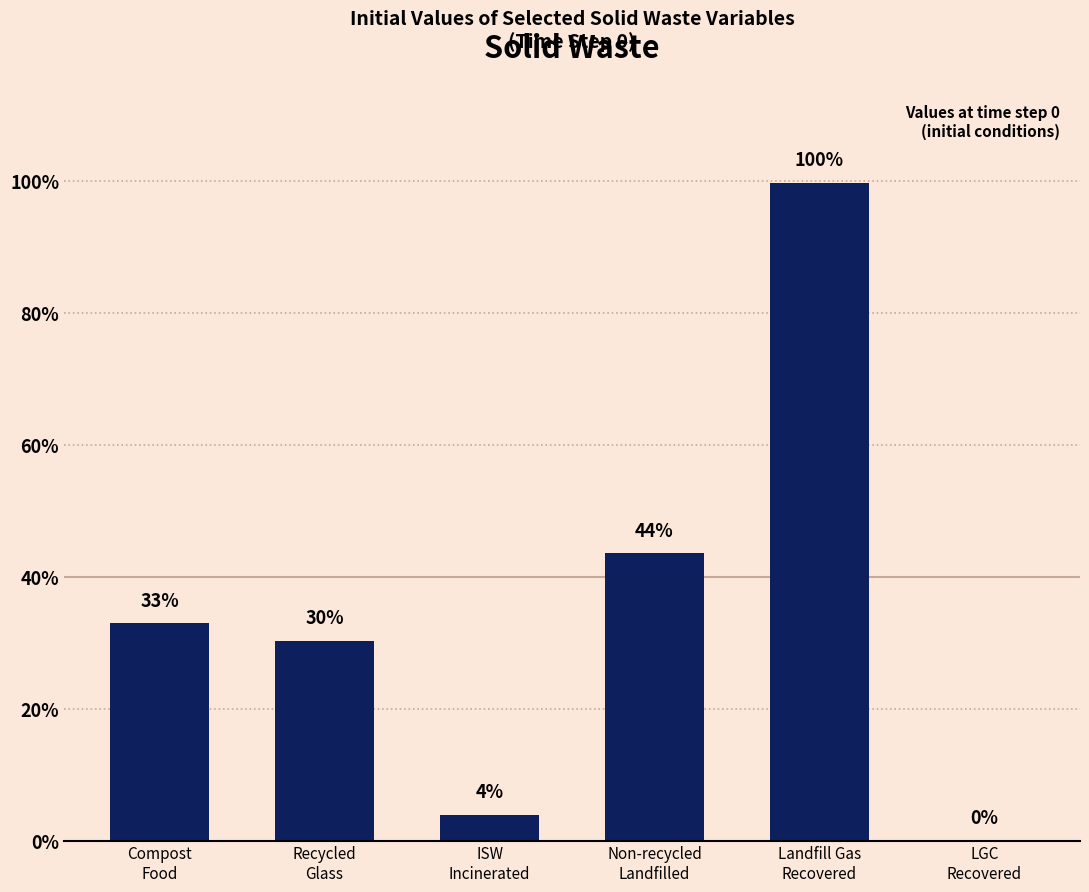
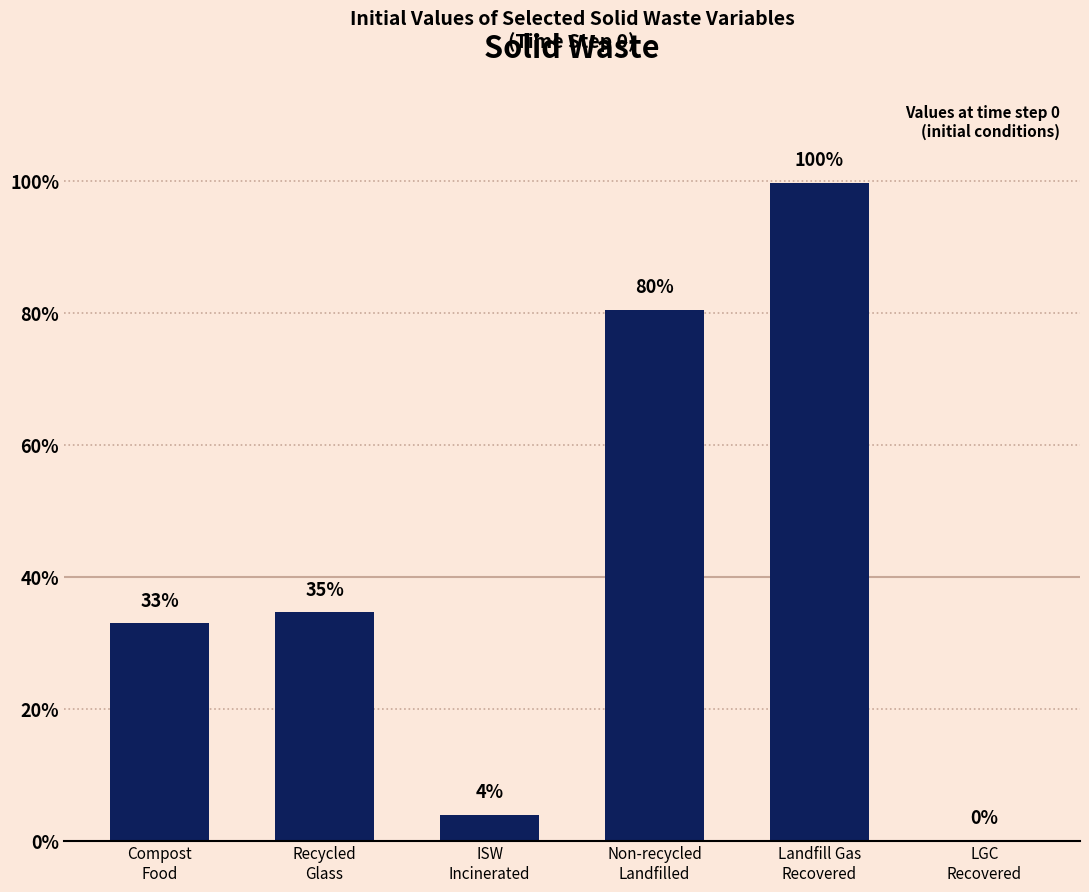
  {
    "Compost Food": "33%",
-   "Recycled Glass": "30%",
+   "Recycled Glass": "35%",
    "ISW Incinerated": "4%",
-   "Non-recycled Landfilled": "44%",
+   "Non-recycled Landfilled": "80%",
    "Landfill Gas Recovered": "100%",
    "LGC Recovered": "0%"
  }
